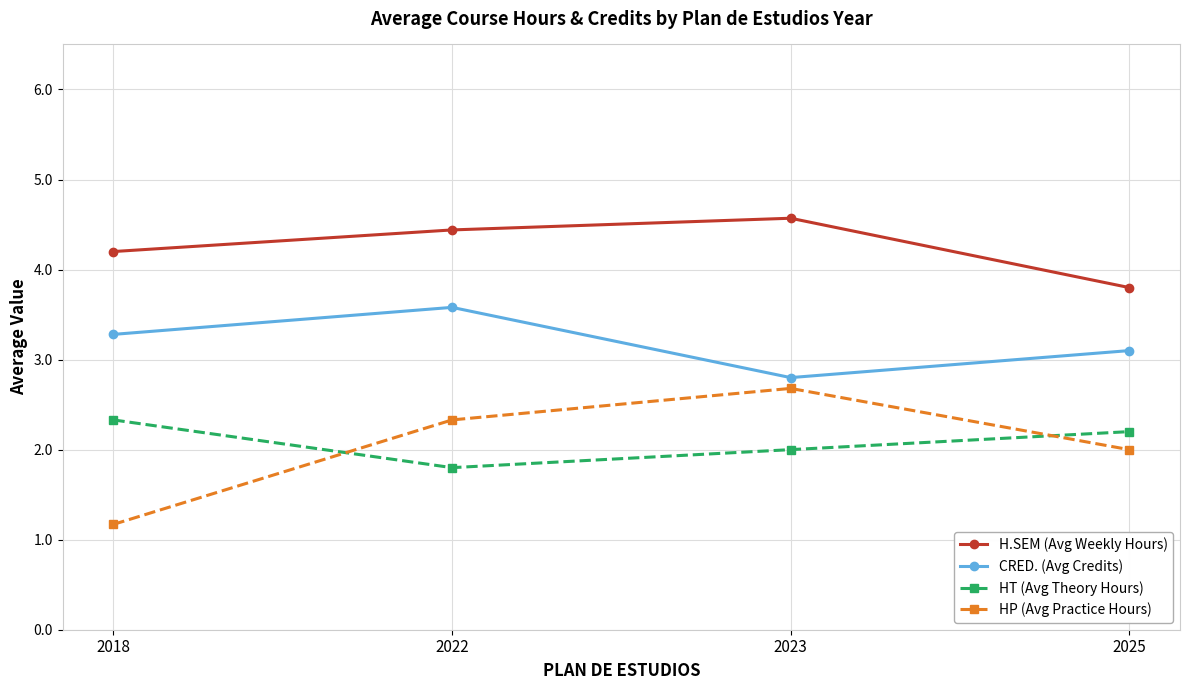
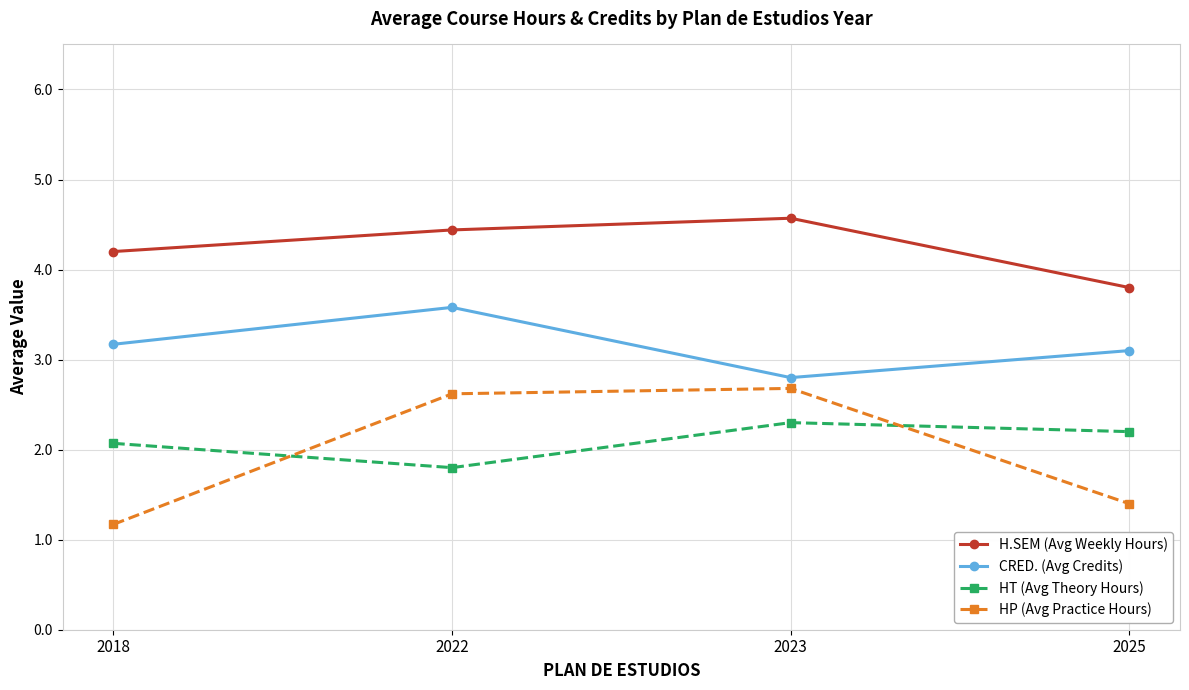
  {
    "H.SEM (Avg Weekly Hours)": {
      "2018": 4.2,
      "2022": 4.4,
      "2023": 4.6,
      "2025": 3.8
    },
    "CRED. (Avg Credits)": {
-     "2018": 3.3,
+     "2018": 3.2,
      "2022": 3.6,
      "2023": 2.8,
      "2025": 3.1
    },
    "HT (Avg Theory Hours)": {
-     "2018": 2.3,
+     "2018": 2.1,
      "2022": 1.8,
-     "2023": 2.0,
+     "2023": 2.3,
      "2025": 2.2
    },
    "HP (Avg Practice Hours)": {
      "2018": 1.2,
-     "2022": 2.3,
+     "2022": 2.6,
      "2023": 2.7,
-     "2025": 2.0
+     "2025": 1.4
    }
  }
